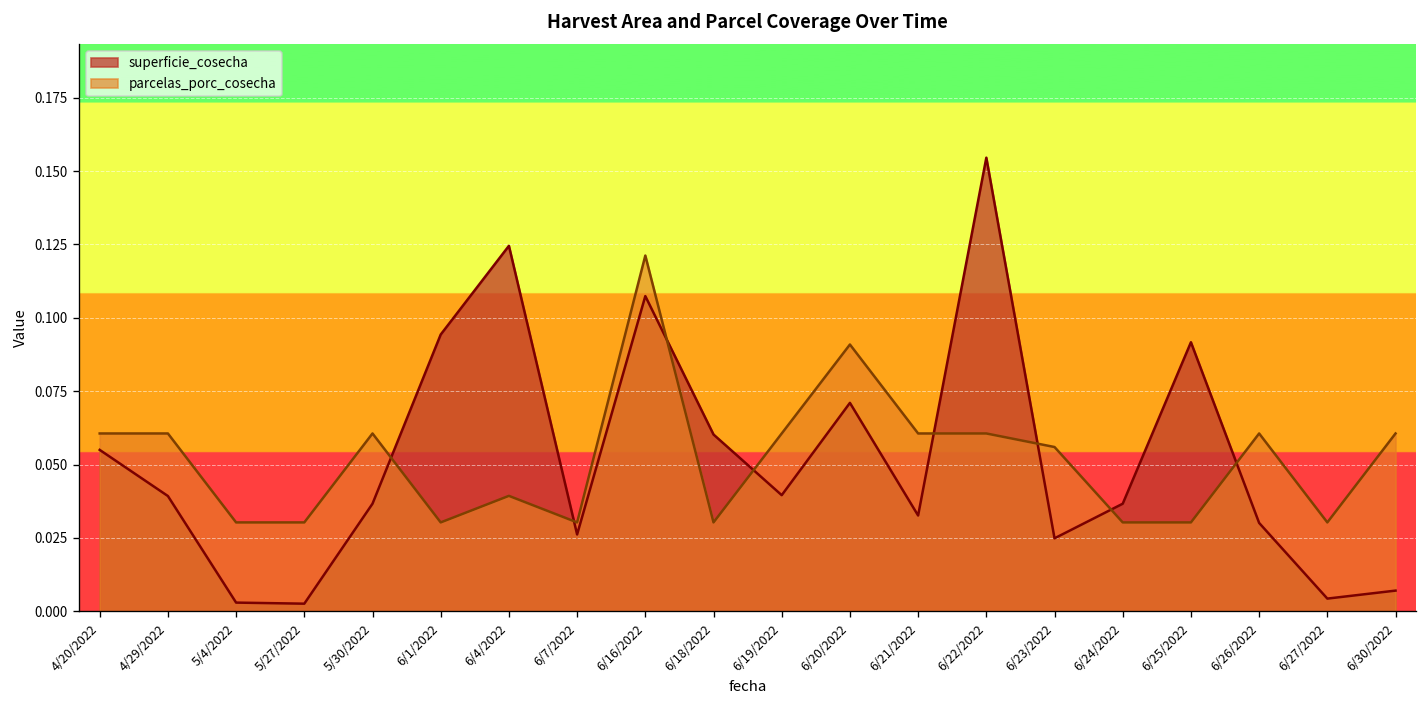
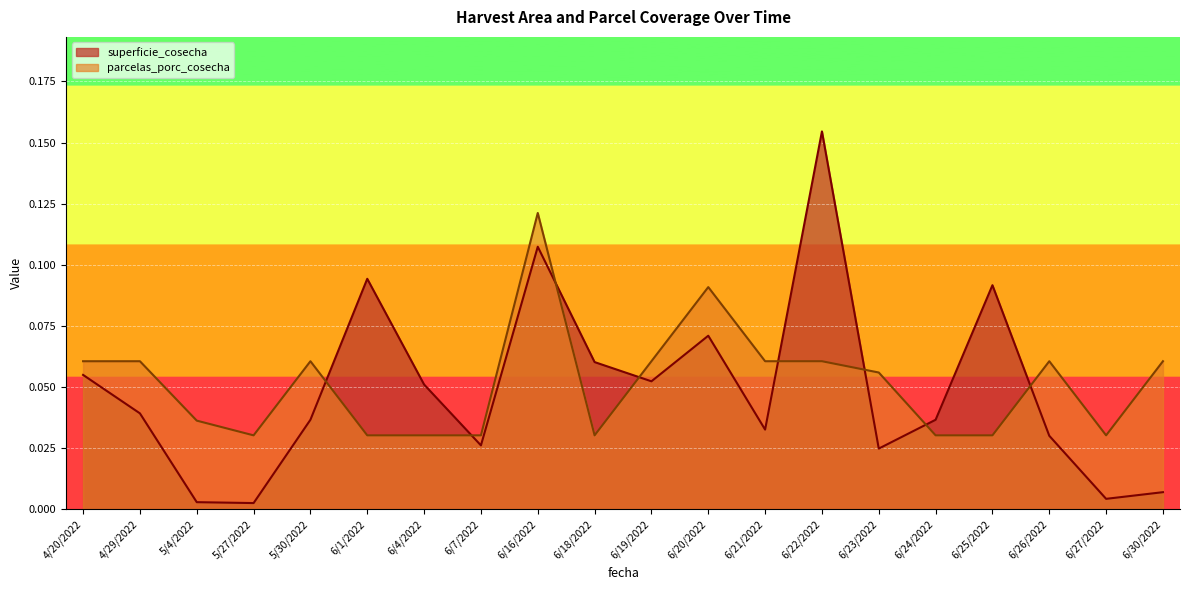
  {
    "superficie_cosecha": {
      "4/20/2022": 0.055,
      "4/29/2022": 0.039,
      "5/4/2022": 0.003,
      "5/27/2022": 0.003,
      "5/30/2022": 0.037,
      "6/1/2022": 0.094,
-     "6/4/2022": 0.125,
+     "6/4/2022": 0.051,
      "6/7/2022": 0.026,
      "6/16/2022": 0.107,
      "6/18/2022": 0.060,
-     "6/19/2022": 0.040,
+     "6/19/2022": 0.052,
      "6/20/2022": 0.071,
      "6/21/2022": 0.033,
      "6/22/2022": 0.155,
      "6/23/2022": 0.025,
      "6/24/2022": 0.037,
      "6/25/2022": 0.092,
      "6/26/2022": 0.030,
      "6/27/2022": 0.004,
      "6/30/2022": 0.007
    },
    "parcelas_porc_cosecha": {
      "4/20/2022": 0.061,
      "4/29/2022": 0.061,
-     "5/4/2022": 0.030,
+     "5/4/2022": 0.036,
      "5/27/2022": 0.030,
      "5/30/2022": 0.061,
      "6/1/2022": 0.030,
-     "6/4/2022": 0.039,
+     "6/4/2022": 0.030,
      "6/7/2022": 0.030,
      "6/16/2022": 0.121,
      "6/18/2022": 0.030,
      "6/19/2022": 0.061,
      "6/20/2022": 0.091,
      "6/21/2022": 0.061,
      "6/22/2022": 0.061,
      "6/23/2022": 0.056,
      "6/24/2022": 0.030,
      "6/25/2022": 0.030,
      "6/26/2022": 0.061,
      "6/27/2022": 0.030,
      "6/30/2022": 0.061
    }
  }
